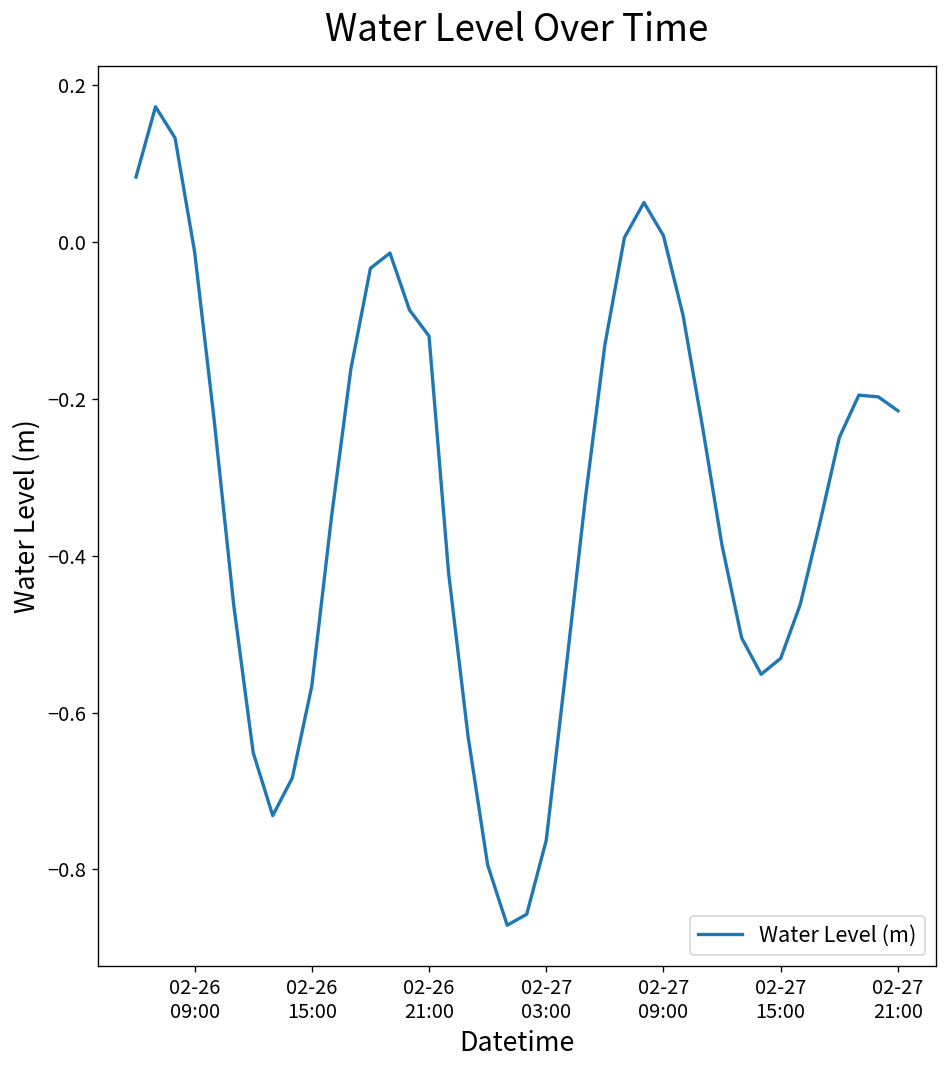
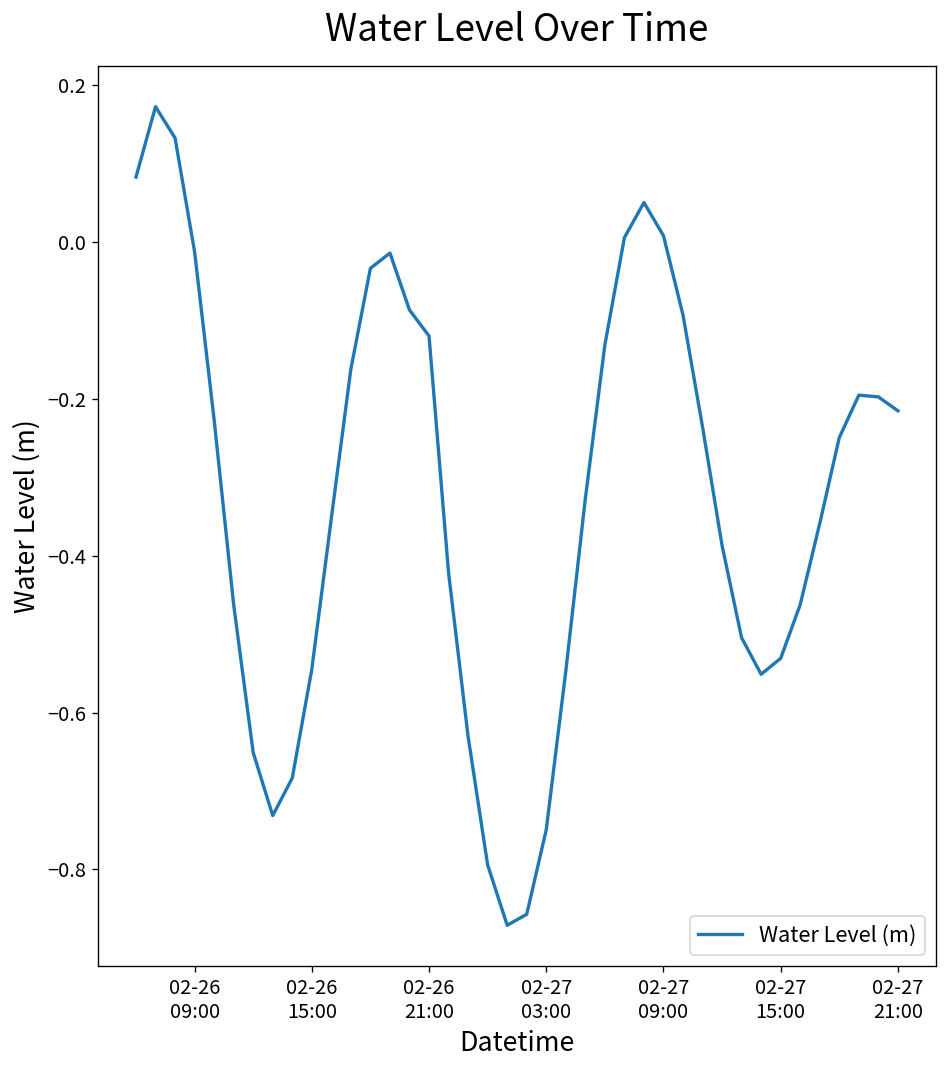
  {
    "02-26 09:00": -0.01,
-   "02-26 15:00": -0.57,
+   "02-26 15:00": -0.54,
    "02-26 21:00": -0.12,
-   "02-27 03:00": -0.76,
+   "02-27 03:00": -0.75,
    "02-27 09:00": 0.01,
    "02-27 15:00": -0.53,
    "02-27 21:00": -0.22
  }
